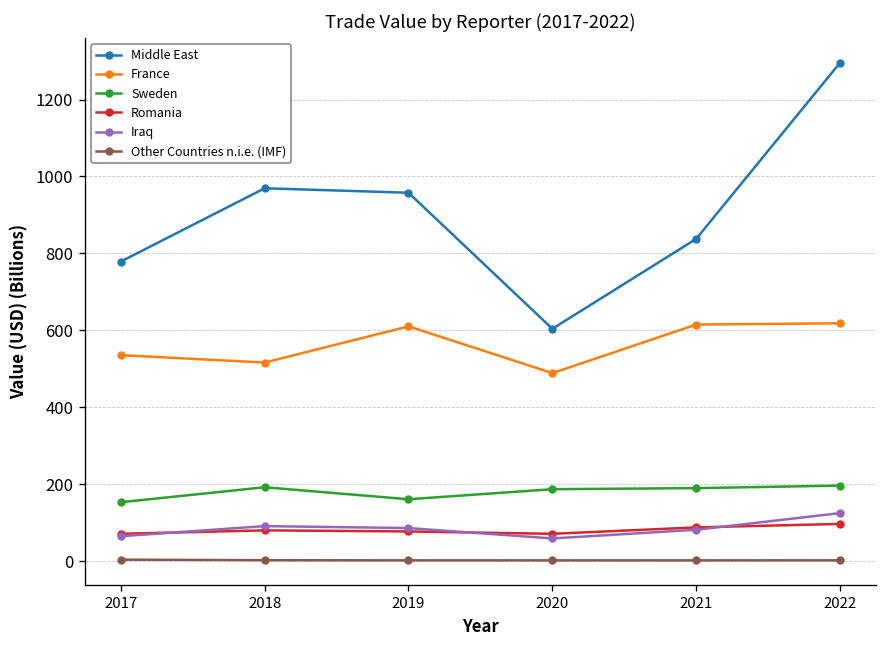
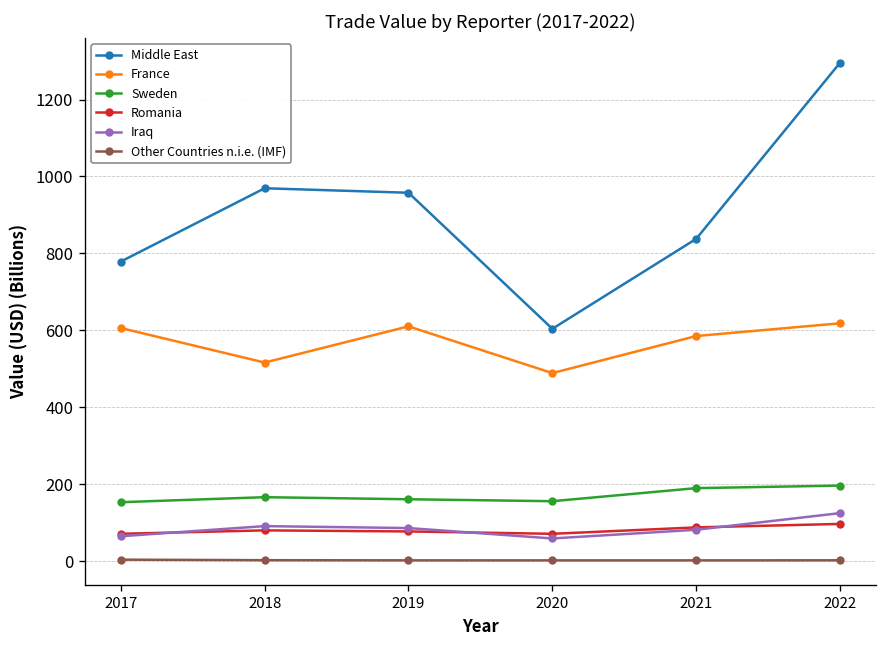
  {
    "Middle East": {
      "2017": 780,
      "2018": 970,
      "2019": 960,
      "2020": 600,
      "2021": 840,
      "2022": 1300
    },
    "France": {
-     "2017": 540,
+     "2017": 610,
      "2018": 520,
      "2019": 610,
      "2020": 490,
-     "2021": 610,
+     "2021": 590,
      "2022": 620
    },
    "Sweden": {
      "2017": 150,
-     "2018": 190,
+     "2018": 170,
      "2019": 160,
-     "2020": 190,
+     "2020": 160,
      "2021": 190,
      "2022": 200
    },
    "Romania": {
      "2018": 80,
      "2019": 80,
      "2020": 70,
      "2022": 100
    },
    "Iraq": {
      "2018": 90,
      "2019": 90,
      "2020": 60,
      "2022": 120
    },
    "Other Countries n.i.e. (IMF)": {
      "2017": 0,
      "2018": 0,
      "2019": 0,
      "2020": 0,
      "2021": 0,
      "2022": 0
    }
  }
